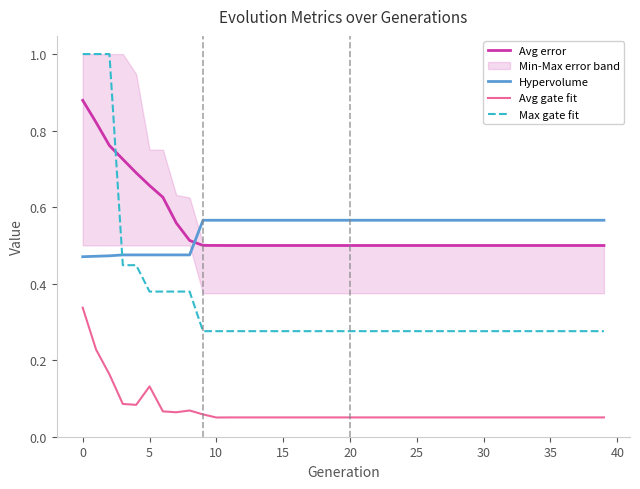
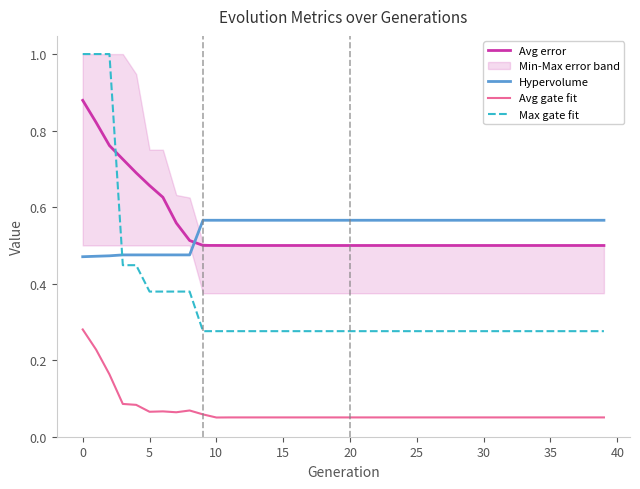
  {
    "Avg gate fit": {
-     "0": 0.34,
-     "5": 0.13,
+     "0": 0.28,
+     "5": 0.07,
      "10": 0.05,
      "15": 0.05,
      "20": 0.05,
      "25": 0.05,
      "30": 0.05,
      "35": 0.05
    }
  }
